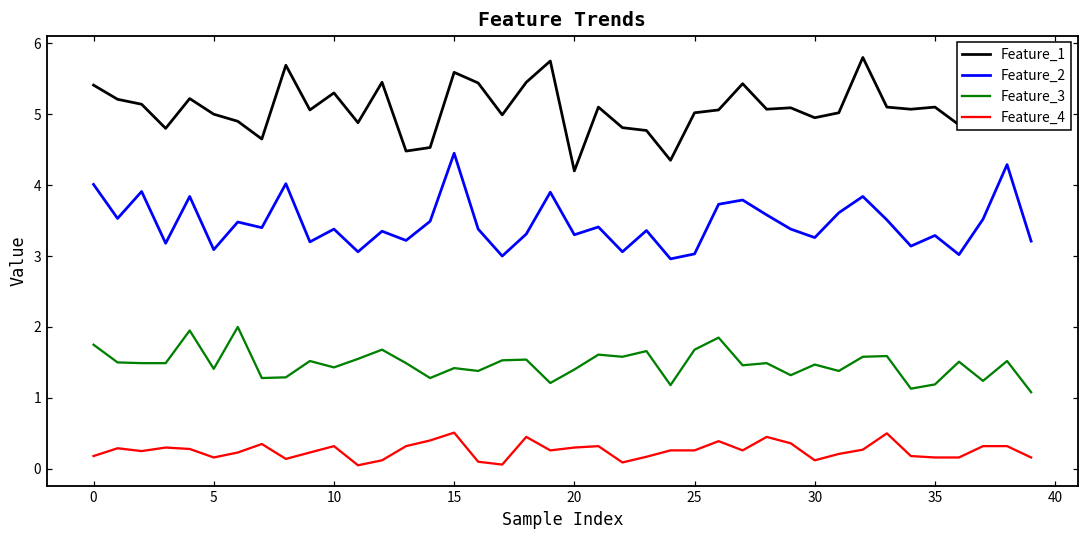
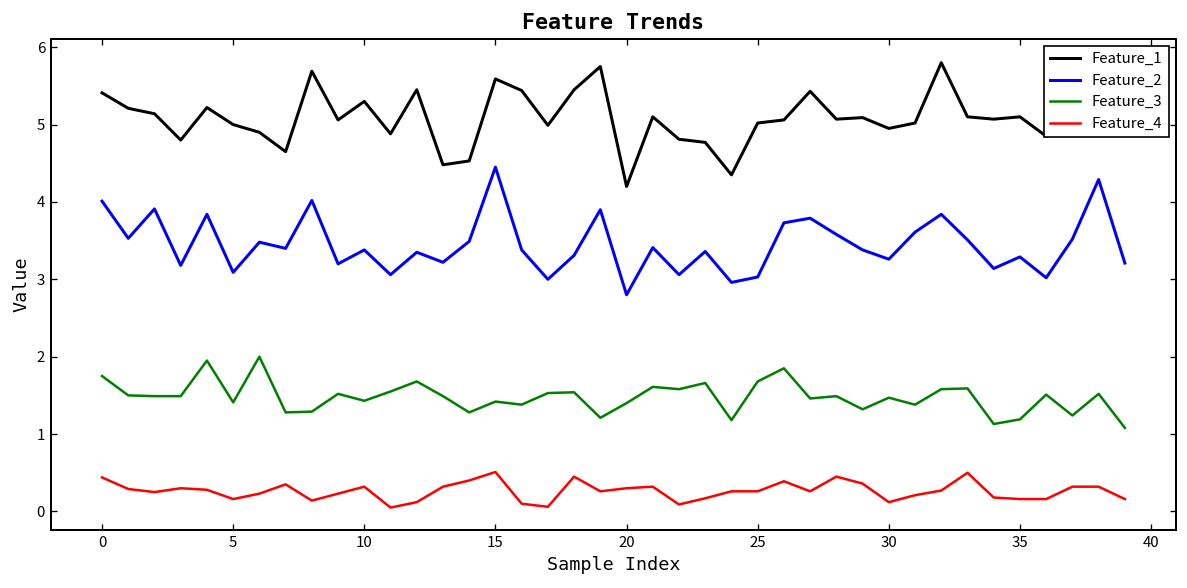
  {
    "Feature_1": {
      "0": 5.4,
      "5": 5.0,
      "10": 5.3,
      "15": 5.6,
      "20": 4.2,
      "25": 5.0,
      "30": 5.0,
      "35": 5.1
    },
    "Feature_2": {
      "0": 4.0,
      "5": 3.1,
      "10": 3.4,
      "15": 4.5,
-     "20": 3.3,
+     "20": 2.8,
      "25": 3.0,
      "30": 3.3,
      "35": 3.3
    },
    "Feature_3": {
      "0": 1.8,
      "5": 1.4,
      "10": 1.4,
      "15": 1.4,
      "20": 1.4,
      "25": 1.7,
      "30": 1.5,
      "35": 1.2
    },
    "Feature_4": {
-     "0": 0.2,
+     "0": 0.4,
      "5": 0.2,
      "10": 0.3,
      "15": 0.5,
      "20": 0.3,
      "25": 0.3,
      "30": 0.1,
      "35": 0.2
    }
  }
